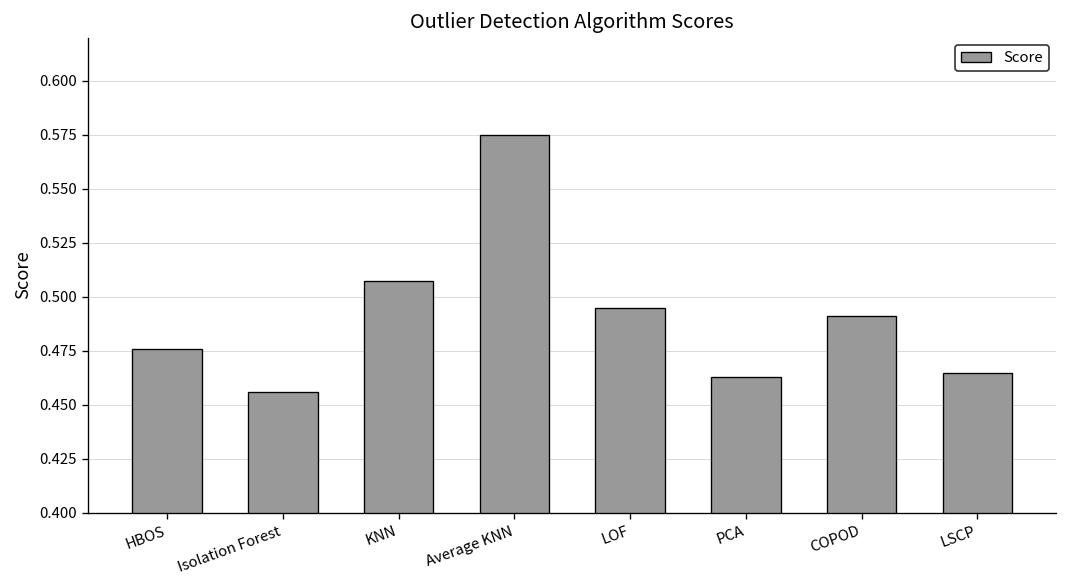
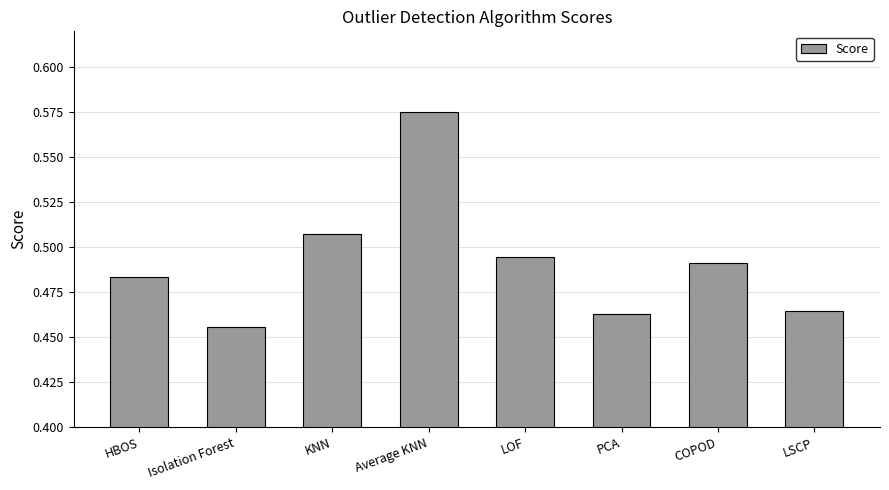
  {
-   "HBOS": 0.476,
+   "HBOS": 0.483,
    "Isolation Forest": 0.456,
    "KNN": 0.507,
    "Average KNN": 0.575,
    "LOF": 0.495,
    "PCA": 0.463,
    "COPOD": 0.491,
    "LSCP": 0.465
  }
